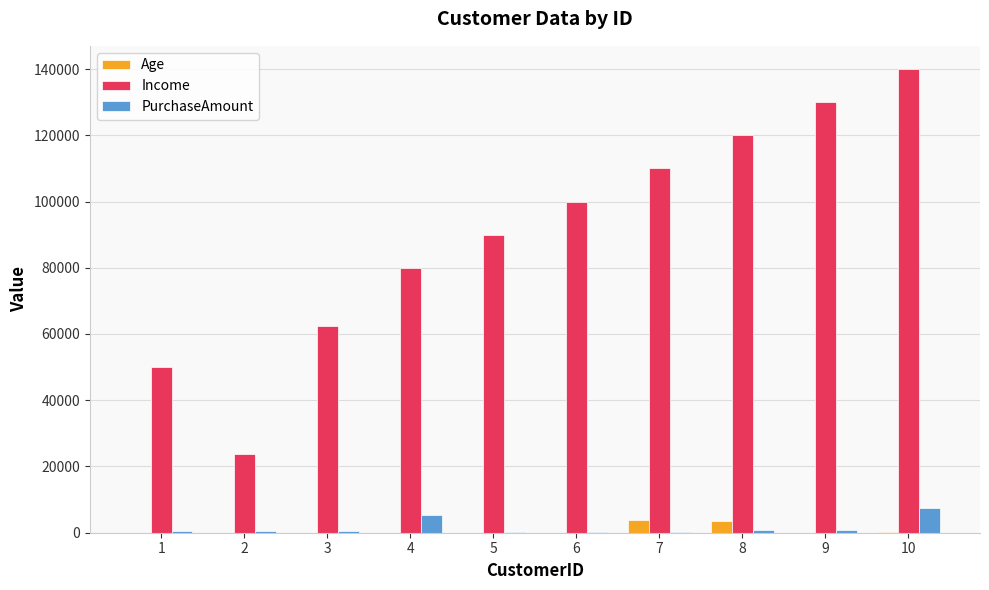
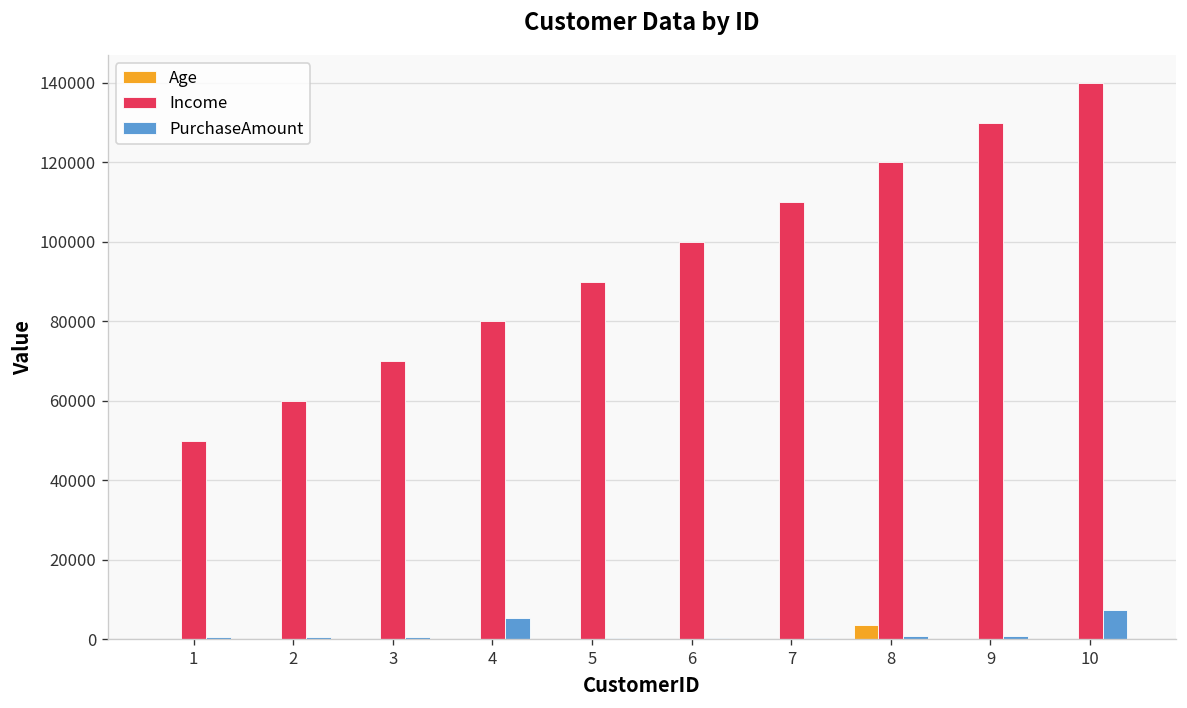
  {
    "Age": {
-     "7": 4000,
+     "7": 0,
      "8": 4000
    },
    "Income": {
      "1": 50000,
-     "2": 24000,
-     "3": 62000,
+     "2": 60000,
+     "3": 70000,
      "4": 80000,
      "5": 90000,
      "6": 100000,
      "7": 110000,
      "8": 120000,
      "9": 130000,
      "10": 140000
    },
    "PurchaseAmount": {
      "4": 5000,
      "8": 1000,
      "9": 1000,
      "10": 7000
    }
  }
